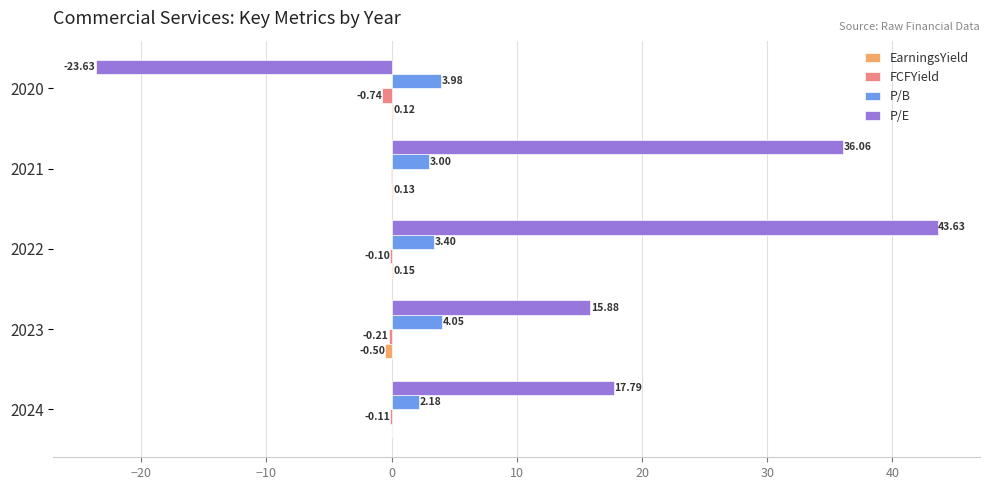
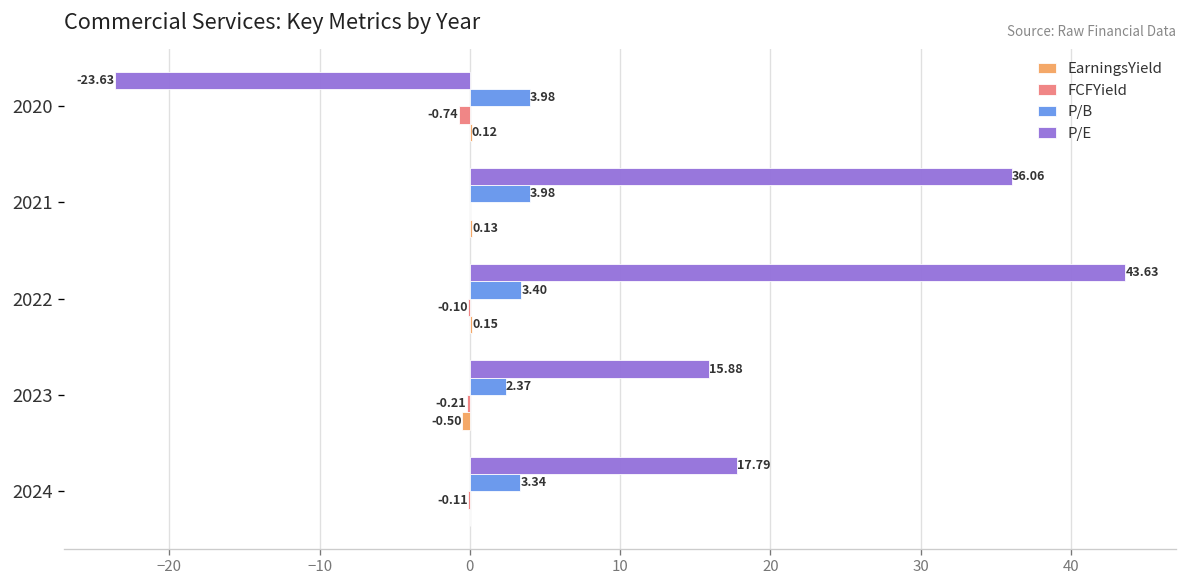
  {
    "P/B": {
      "2020": 3.98,
-     "2021": 3.00,
+     "2021": 3.98,
      "2022": 3.40,
-     "2023": 4.05,
-     "2024": 2.18
+     "2023": 2.37,
+     "2024": 3.34
    },
    "P/E": {
      "2020": -23.63,
      "2021": 36.06,
      "2022": 43.63,
      "2023": 15.88,
      "2024": 17.79
    }
  }
